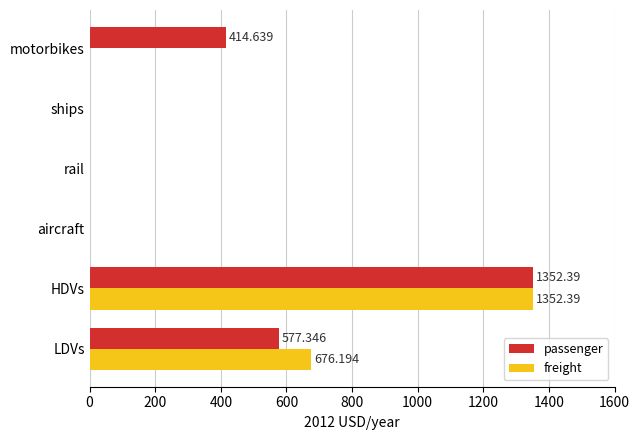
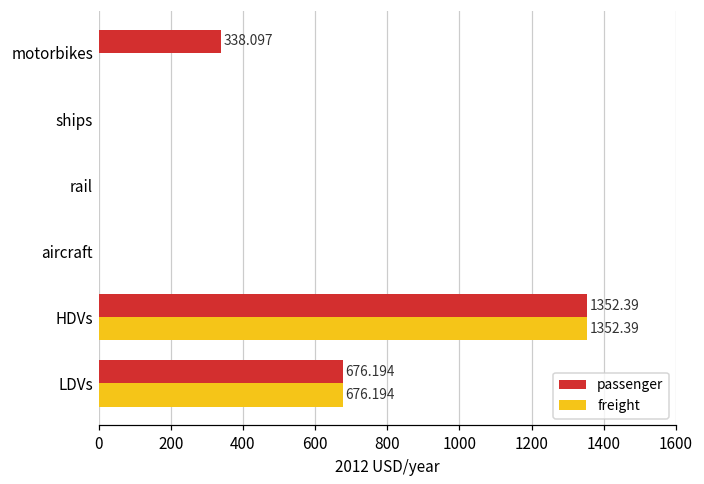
  {
    "passenger": {
-     "motorbikes": 414.639,
+     "motorbikes": 338.097,
      "HDVs": 1352.39,
-     "LDVs": 577.346
+     "LDVs": 676.194
    },
    "freight": {
      "HDVs": 1352.39,
      "LDVs": 676.194
    }
  }
